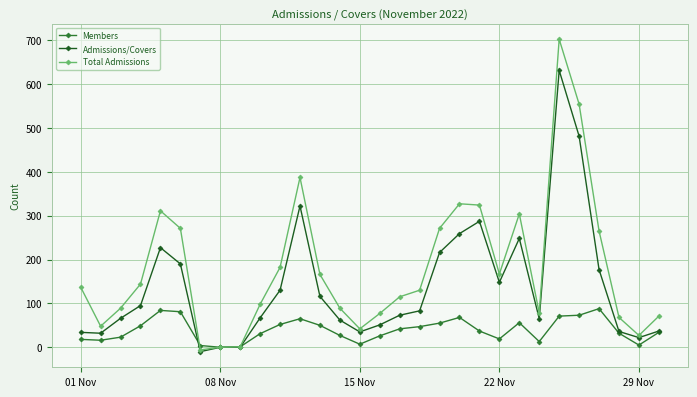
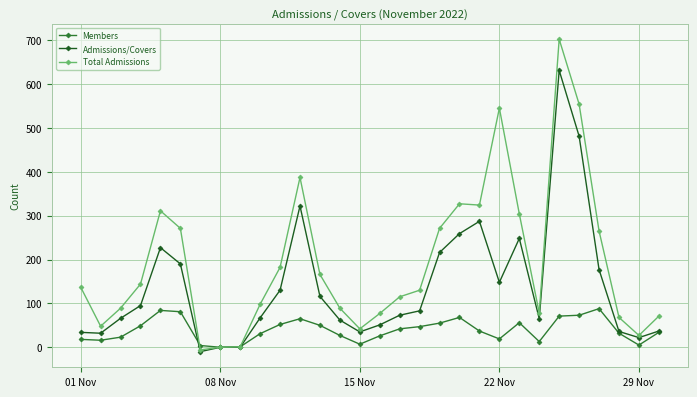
  {
    "Total Admissions": {
      "01 Nov": 140,
      "15 Nov": 40,
-     "22 Nov": 170
+     "22 Nov": 550
    }
  }
